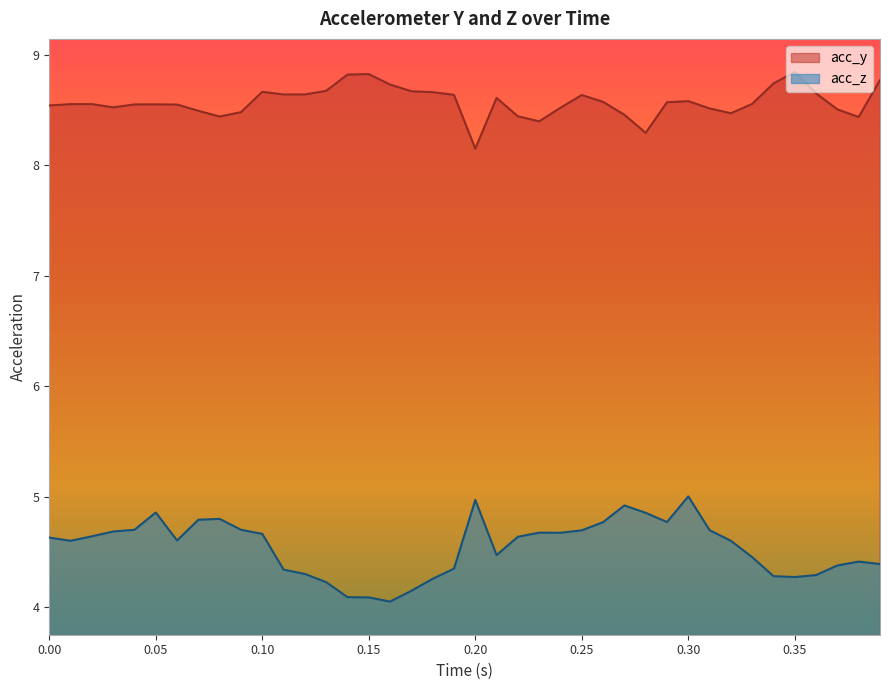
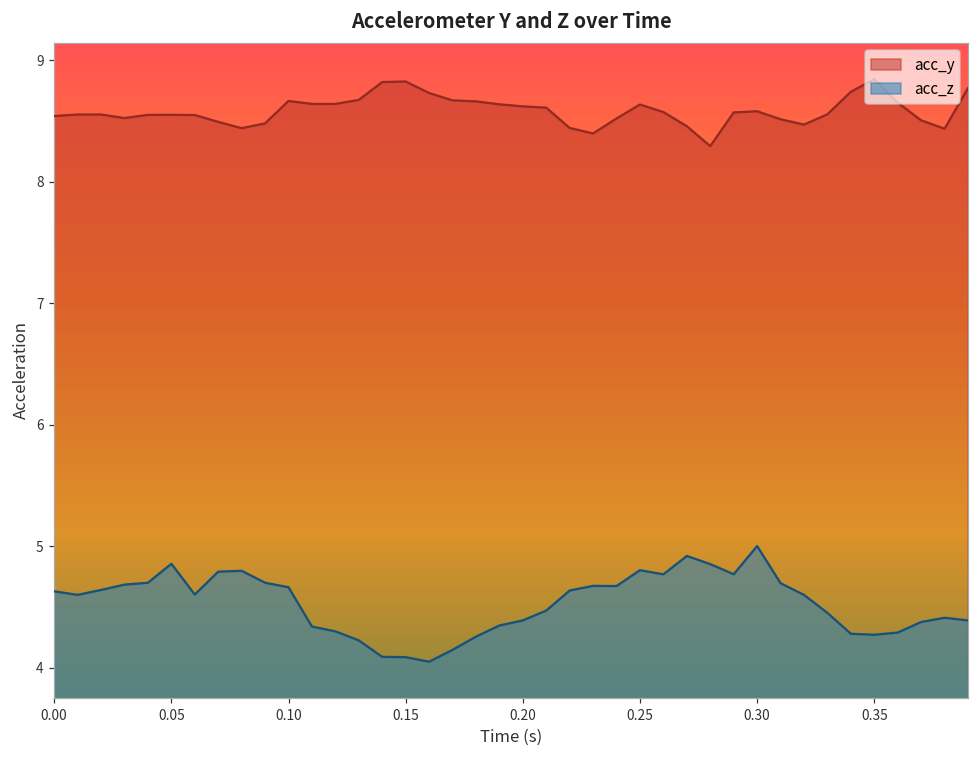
  {
    "acc_y": {
      "0.00": 8.54,
      "0.05": 8.55,
      "0.10": 8.66,
      "0.15": 8.82,
-     "0.20": 8.15,
+     "0.20": 8.62,
      "0.25": 8.64,
      "0.30": 8.58
    },
    "acc_z": {
      "0.00": 4.63,
      "0.05": 4.86,
      "0.10": 4.66,
      "0.15": 4.09,
-     "0.20": 4.97,
-     "0.25": 4.69,
+     "0.20": 4.39,
+     "0.25": 4.80,
      "0.30": 5.00,
      "0.35": 4.27
    }
  }
